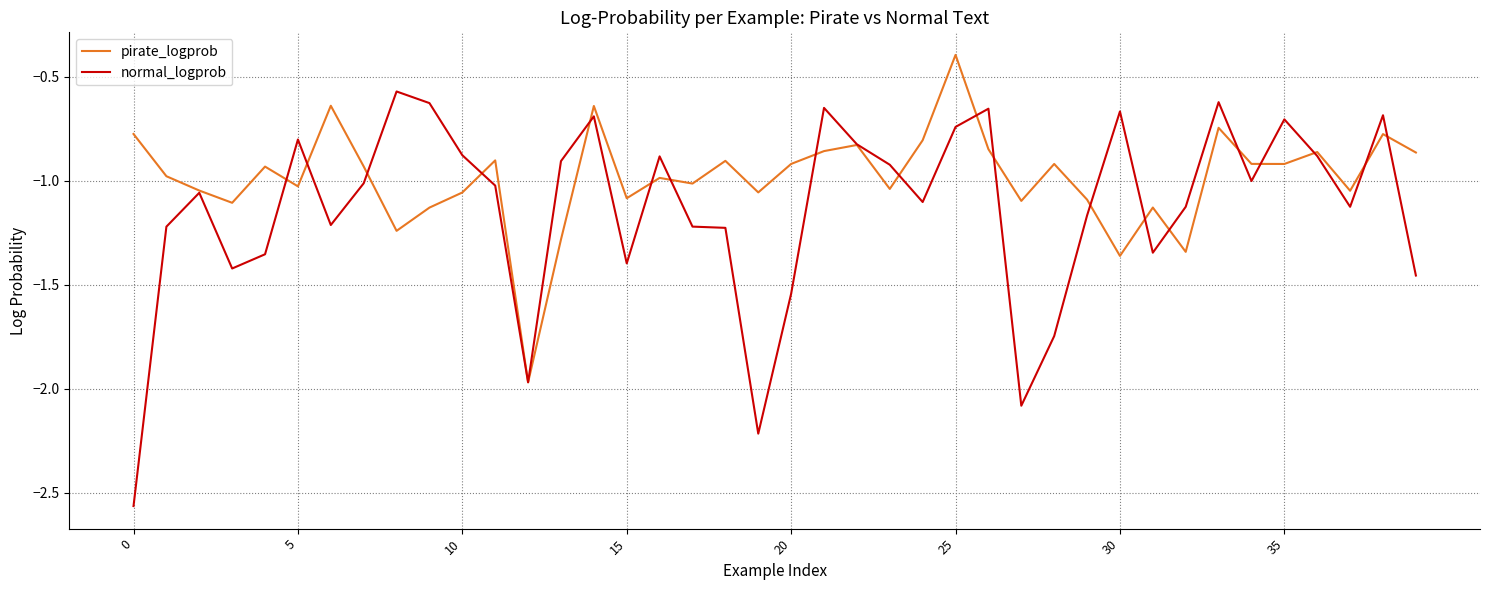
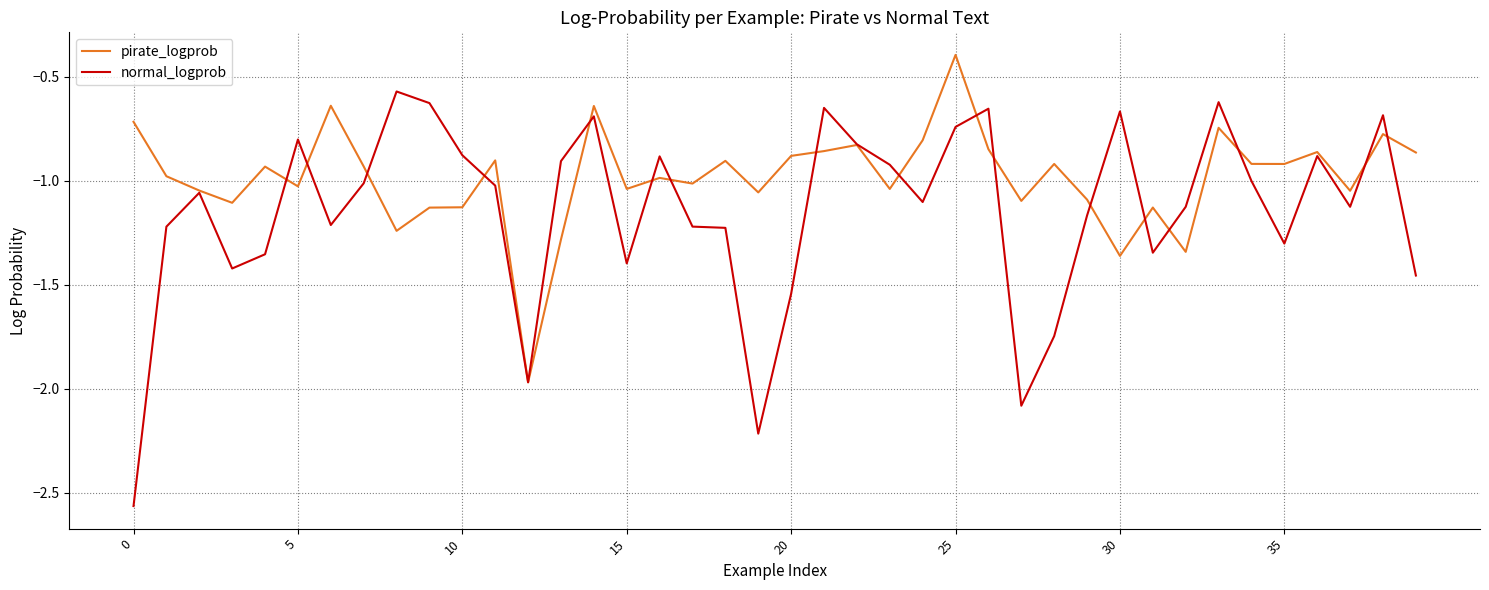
  {
    "pirate_logprob": {
-     "0": -0.78,
+     "0": -0.72,
      "5": -1.03,
-     "10": -1.06,
-     "15": -1.08,
-     "20": -0.92,
+     "10": -1.13,
+     "15": -1.04,
+     "20": -0.88,
      "25": -0.40,
      "30": -1.36,
      "35": -0.92
    },
    "normal_logprob": {
      "0": -2.56,
      "5": -0.80,
      "10": -0.88,
      "15": -1.40,
      "20": -1.54,
      "25": -0.74,
      "30": -0.67,
-     "35": -0.71
+     "35": -1.30
    }
  }
